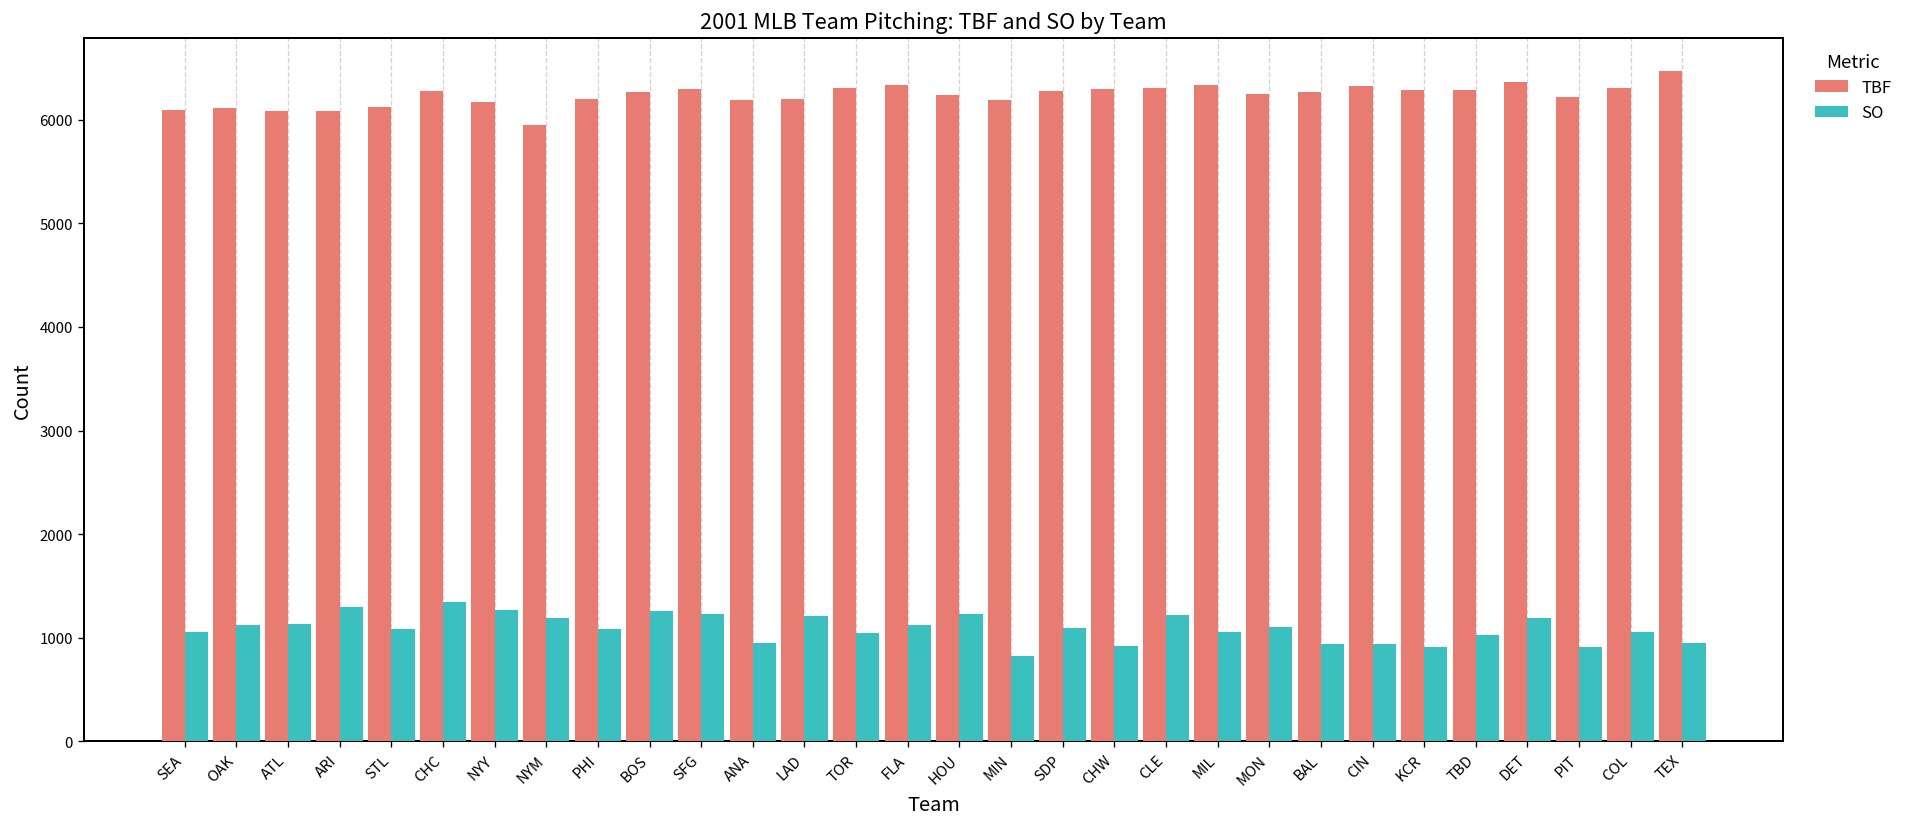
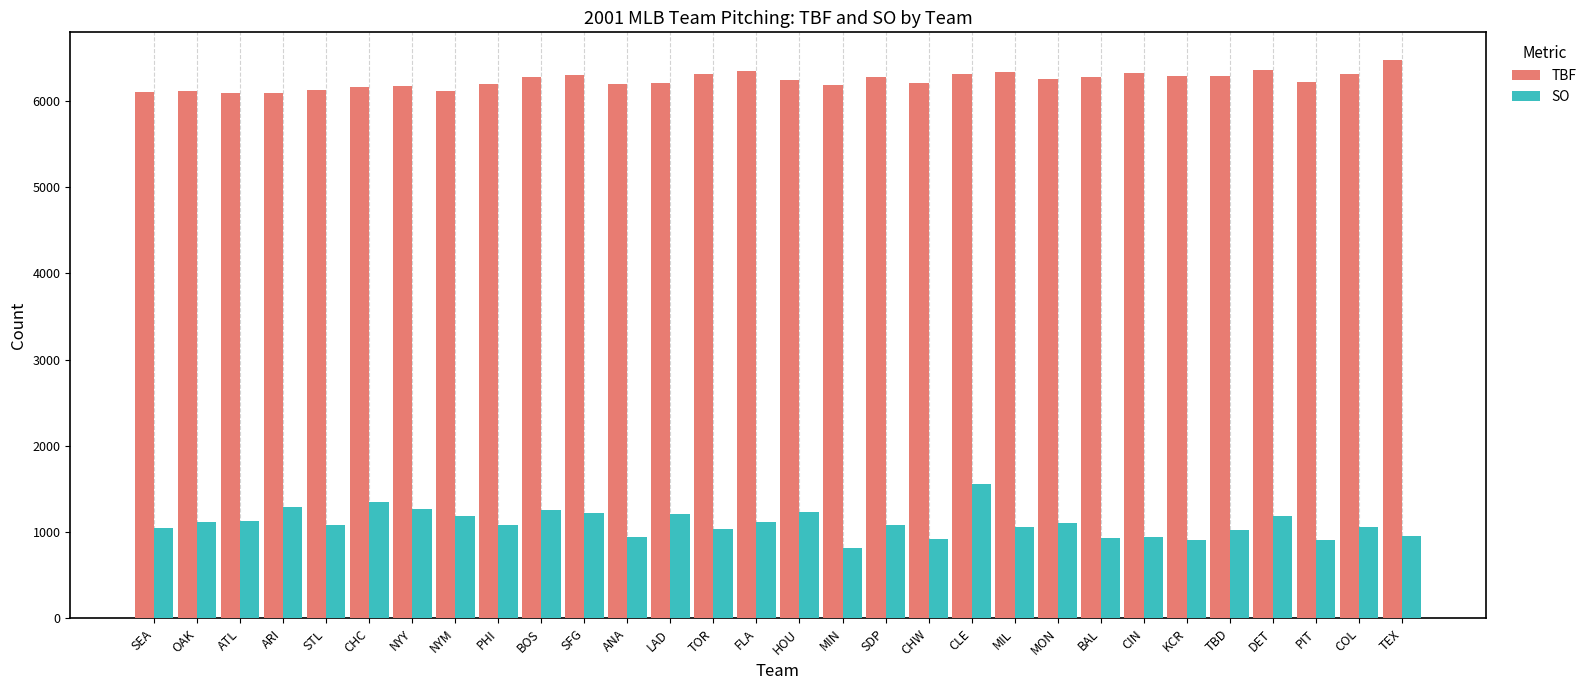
  {
    "TBF": {
      "SEA": 6100,
      "OAK": 6100,
      "ATL": 6100,
      "ARI": 6100,
      "STL": 6100,
-     "CHC": 6300,
+     "CHC": 6200,
      "NYY": 6200,
-     "NYM": 5900,
+     "NYM": 6100,
      "PHI": 6200,
      "BOS": 6300,
      "SFG": 6300,
      "ANA": 6200,
      "LAD": 6200,
      "TOR": 6300,
      "FLA": 6300,
      "HOU": 6200,
      "MIN": 6200,
      "SDP": 6300,
-     "CHW": 6300,
+     "CHW": 6200,
      "CLE": 6300,
      "MIL": 6300,
      "MON": 6300,
      "BAL": 6300,
      "CIN": 6300,
      "KCR": 6300,
      "TBD": 6300,
      "DET": 6400,
      "PIT": 6200,
      "COL": 6300,
      "TEX": 6500
    },
    "SO": {
      "SEA": 1100,
      "OAK": 1100,
      "ATL": 1100,
      "ARI": 1300,
      "STL": 1100,
      "CHC": 1300,
      "NYY": 1300,
      "NYM": 1200,
      "PHI": 1100,
      "BOS": 1300,
      "SFG": 1200,
      "ANA": 900,
      "LAD": 1200,
      "TOR": 1000,
      "FLA": 1100,
      "HOU": 1200,
      "MIN": 800,
      "SDP": 1100,
      "CHW": 900,
-     "CLE": 1200,
+     "CLE": 1600,
      "MIL": 1100,
      "MON": 1100,
      "BAL": 900,
      "CIN": 900,
      "KCR": 900,
      "TBD": 1000,
      "DET": 1200,
      "PIT": 900,
      "COL": 1100,
      "TEX": 1000
    }
  }
